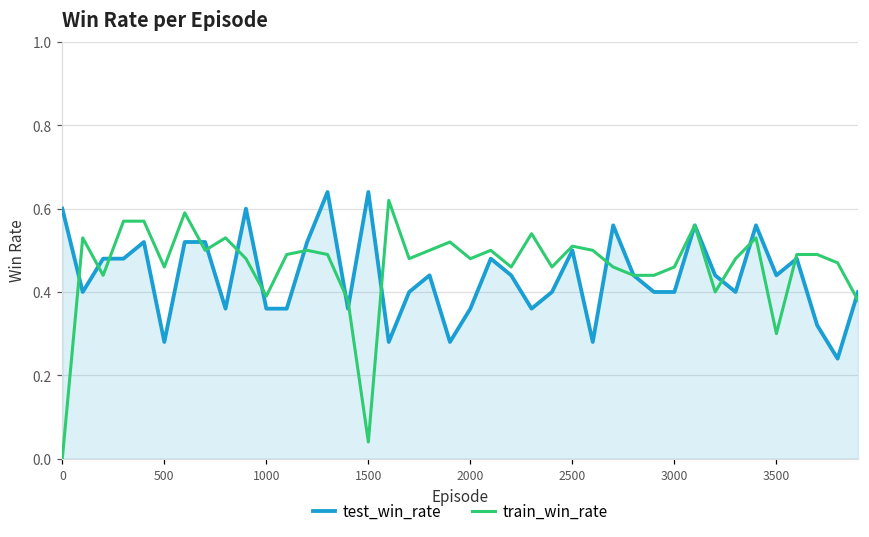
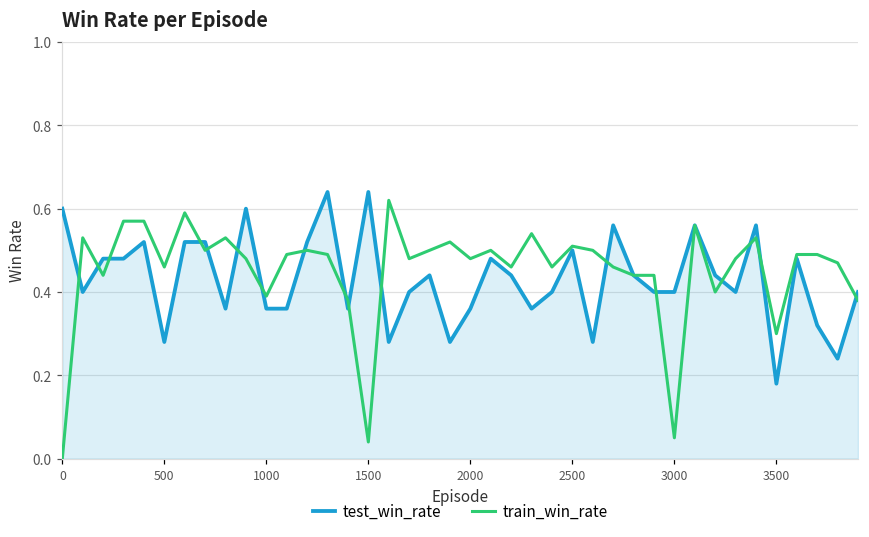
  {
    "test_win_rate": {
      "0": 0.60,
      "500": 0.28,
      "1000": 0.36,
      "1500": 0.64,
      "2000": 0.36,
      "2500": 0.50,
      "3000": 0.40,
-     "3500": 0.44
+     "3500": 0.18
    },
    "train_win_rate": {
      "0": 0.00,
      "500": 0.46,
      "1000": 0.39,
      "1500": 0.04,
      "2000": 0.48,
      "2500": 0.51,
-     "3000": 0.46,
+     "3000": 0.05,
      "3500": 0.30
    }
  }
